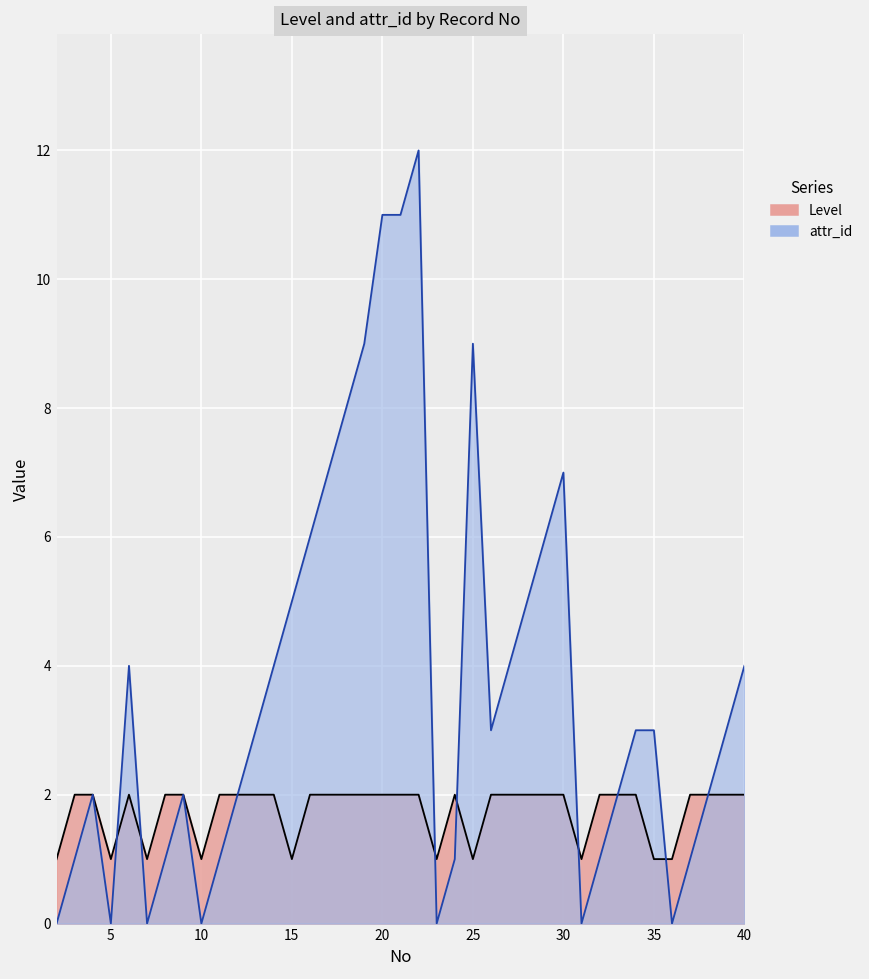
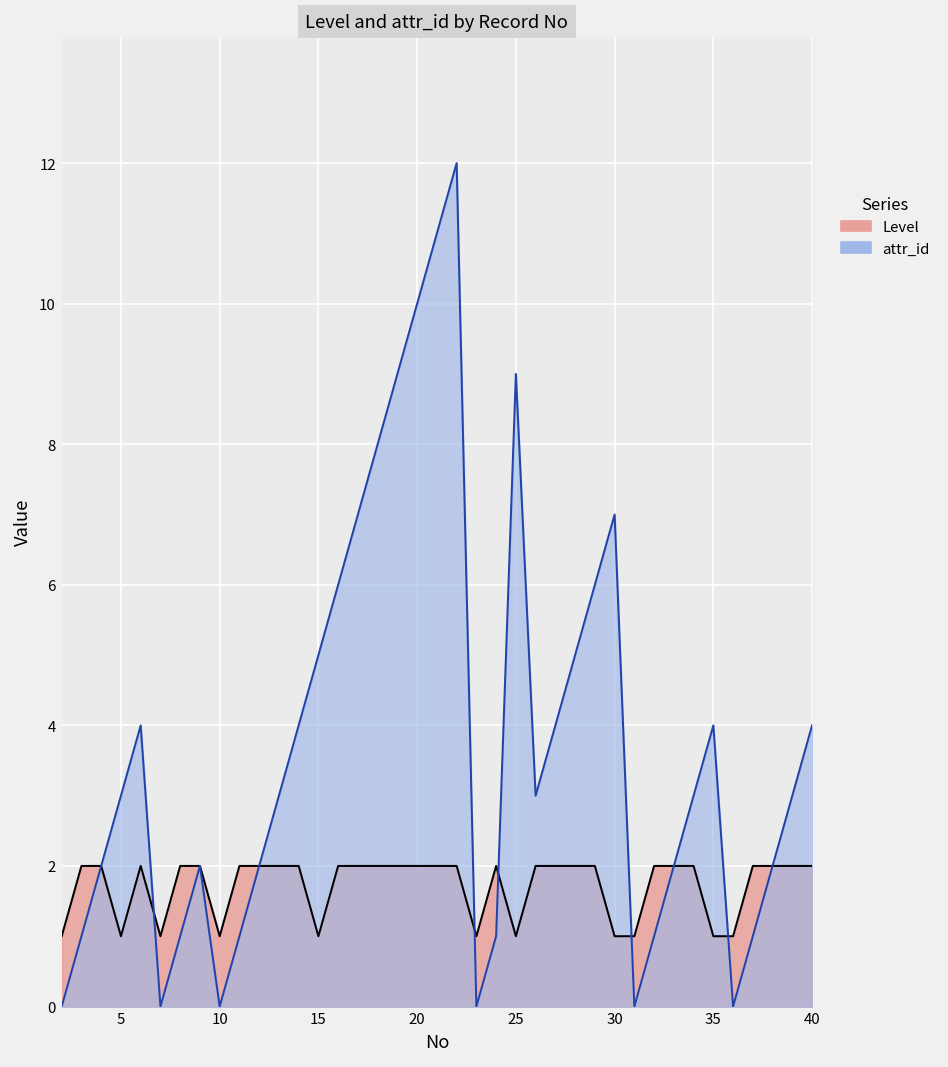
  {
    "Level": {
      "5": 1,
      "10": 1,
      "15": 1,
      "20": 2,
      "25": 1,
-     "30": 2,
+     "30": 1,
      "35": 1,
      "40": 2
    },
    "attr_id": {
-     "5": 0,
+     "5": 3,
      "10": 0,
      "15": 5,
-     "20": 11,
+     "20": 10,
      "25": 9,
      "30": 7,
-     "35": 3,
+     "35": 4,
      "40": 4
    }
  }
